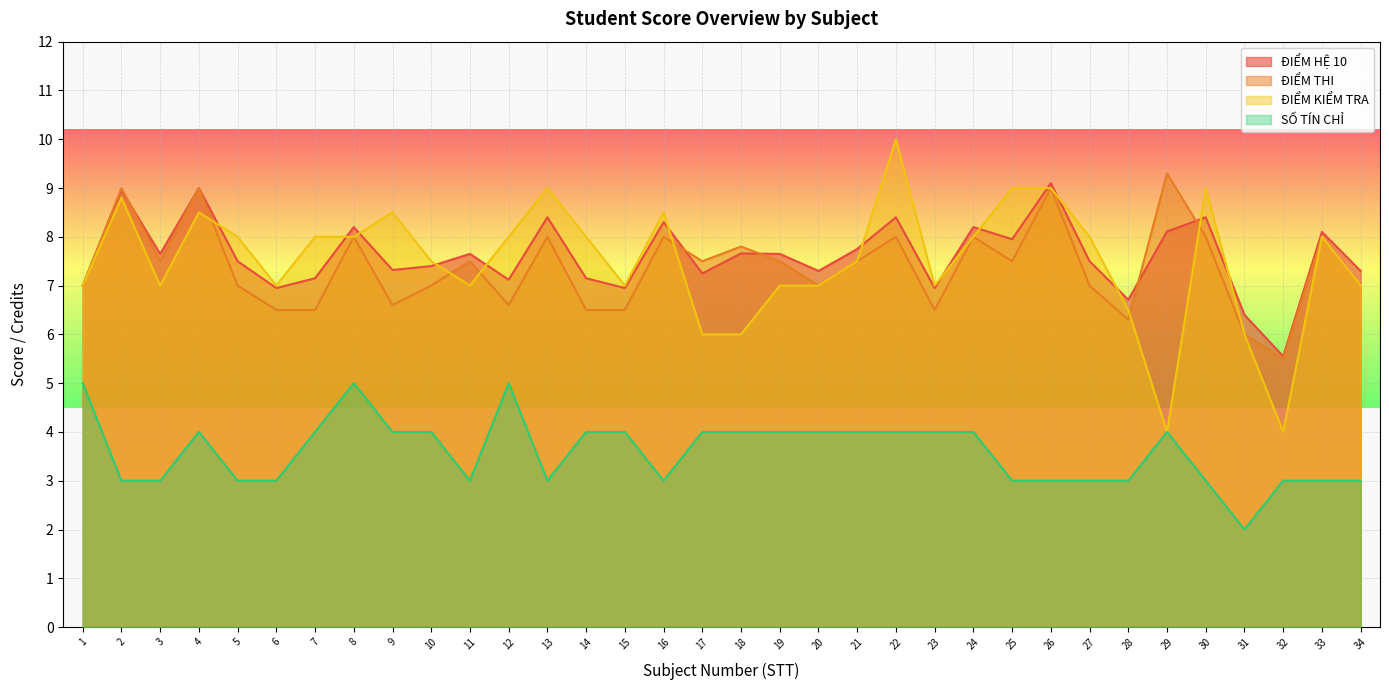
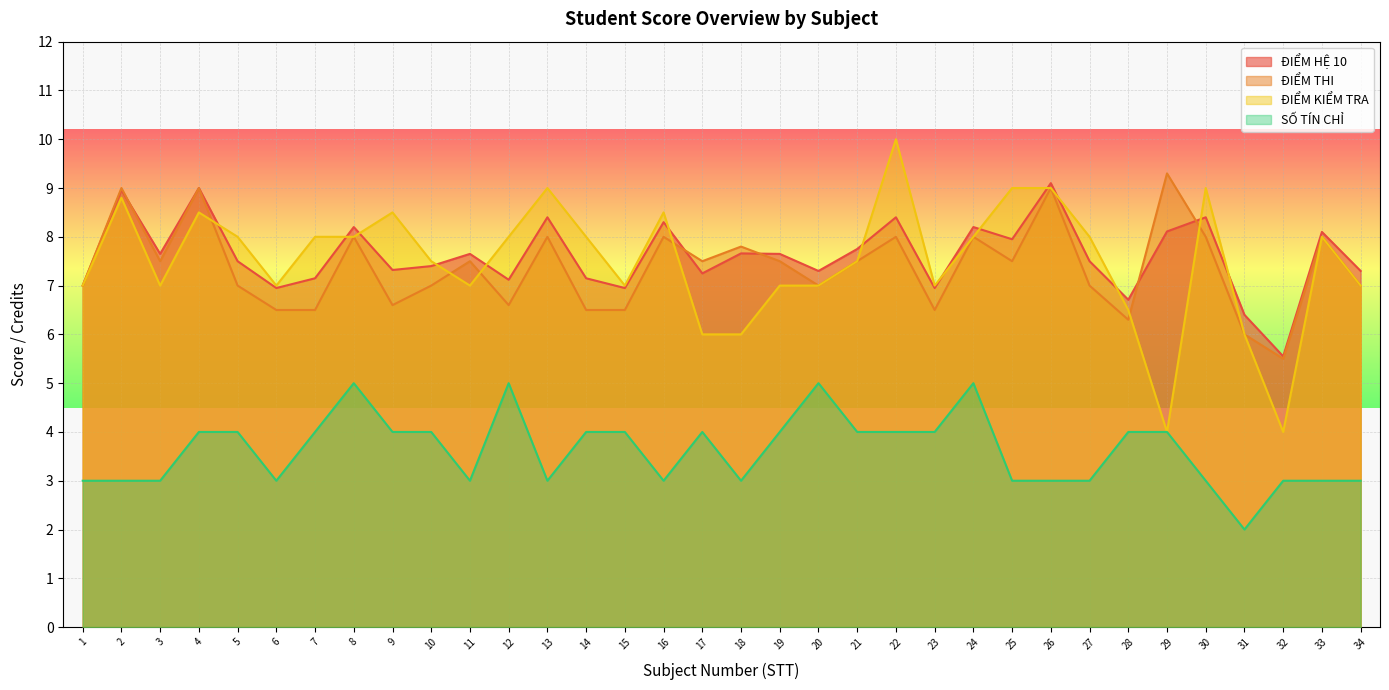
  {
    "SỐ TÍN CHỈ": {
-     "1": 5,
+     "1": 3,
      "2": 3,
      "3": 3,
      "4": 4,
-     "5": 3,
+     "5": 4,
      "6": 3,
      "7": 4,
      "8": 5,
      "9": 4,
      "10": 4,
      "11": 3,
      "12": 5,
      "13": 3,
      "14": 4,
      "15": 4,
      "16": 3,
      "17": 4,
-     "18": 4,
+     "18": 3,
      "19": 4,
-     "20": 4,
+     "20": 5,
      "21": 4,
      "22": 4,
      "23": 4,
-     "24": 4,
+     "24": 5,
      "25": 3,
      "26": 3,
      "27": 3,
-     "28": 3,
+     "28": 4,
      "30": 3,
      "31": 2,
      "32": 3,
      "33": 3,
      "34": 3
    }
  }
